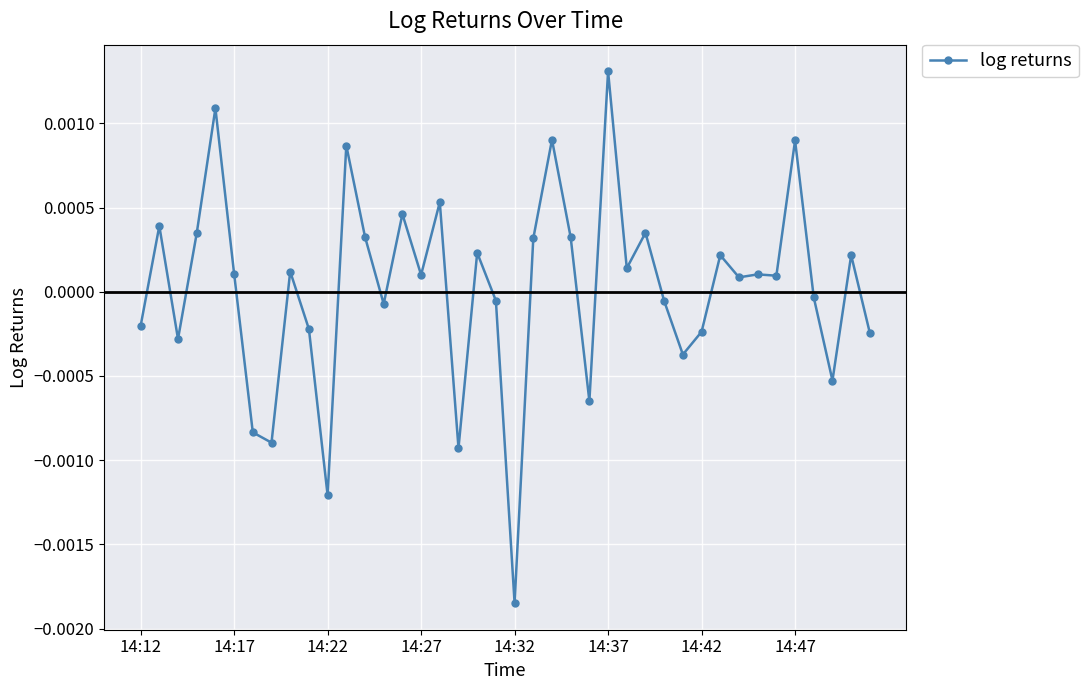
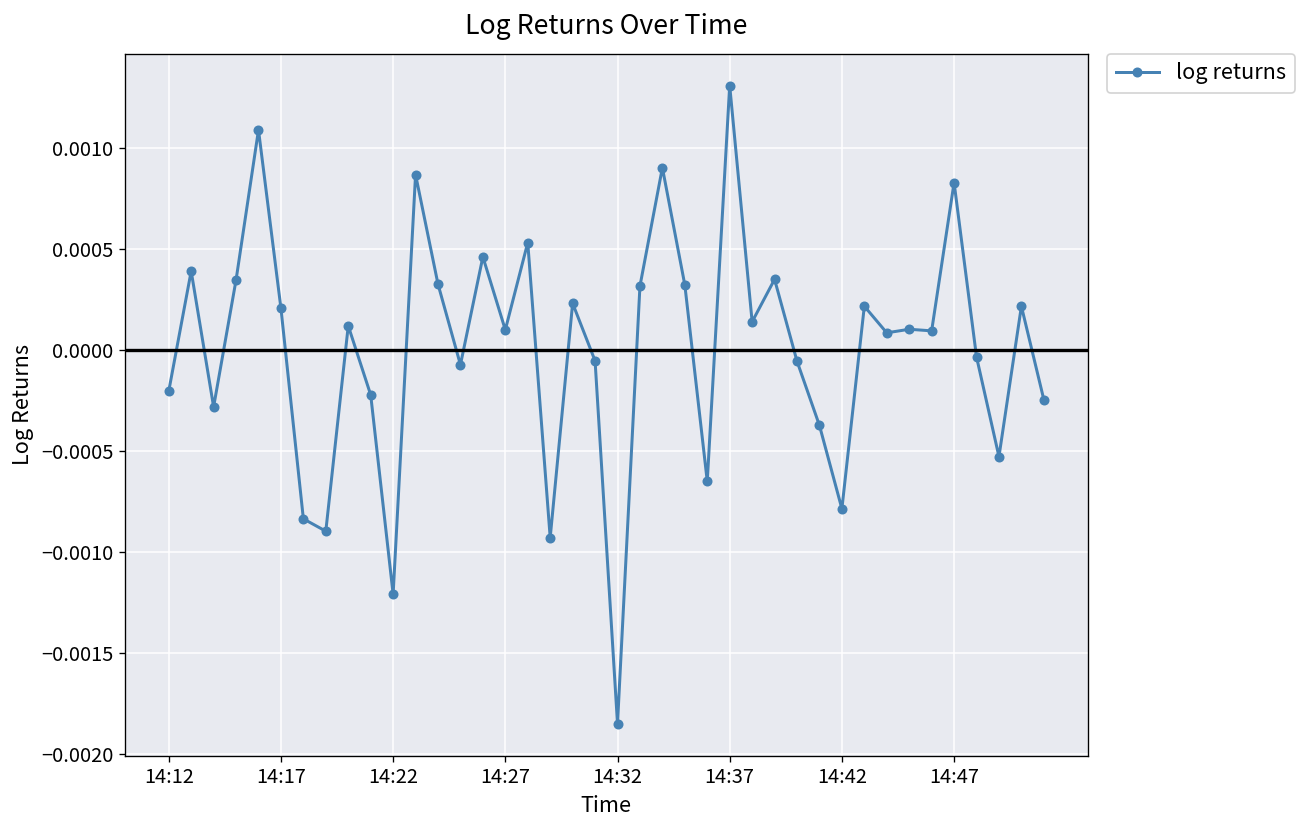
  {
    "14:12": -0.00020,
-   "14:17": 0.00011,
+   "14:17": 0.00021,
    "14:22": -0.00121,
    "14:27": 0.00010,
    "14:32": -0.00185,
    "14:37": 0.00131,
-   "14:42": -0.00024,
-   "14:47": 0.00090
+   "14:42": -0.00079,
+   "14:47": 0.00083
  }
